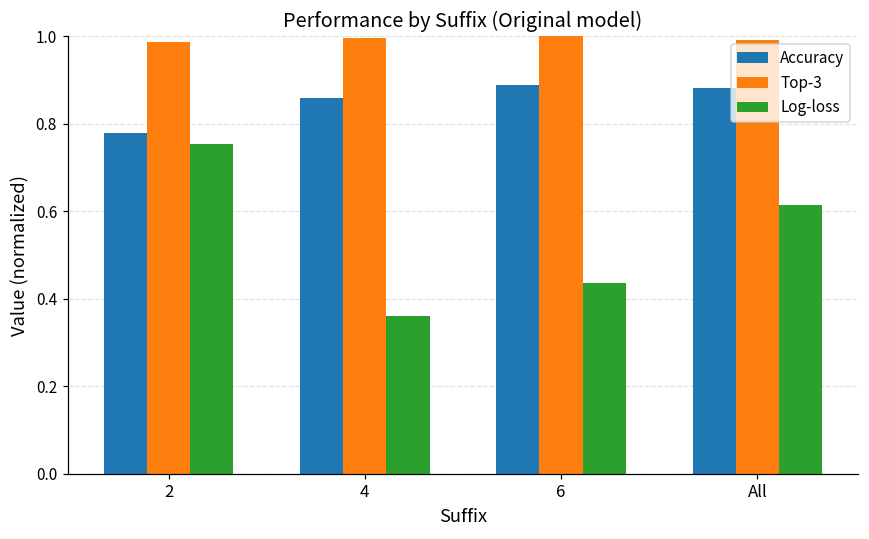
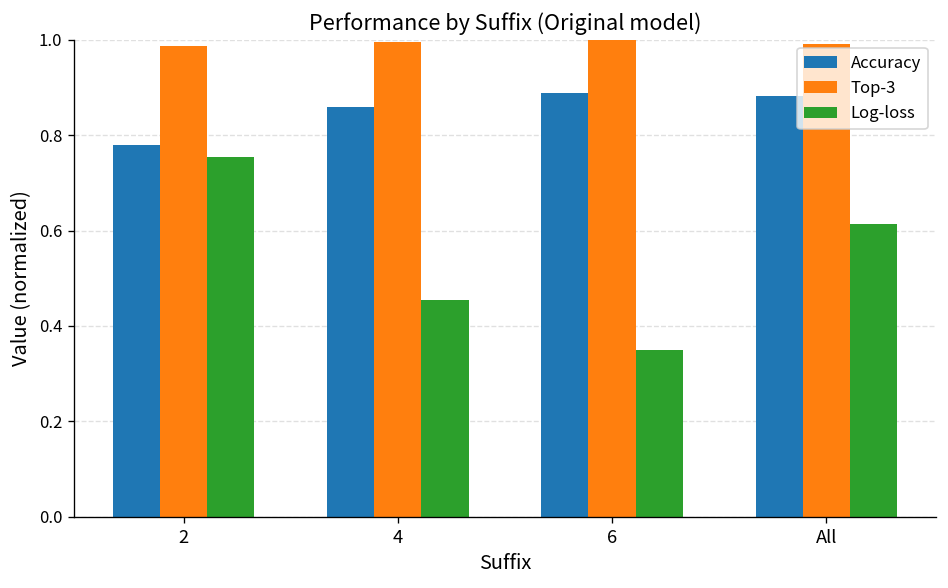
  {
    "Accuracy": {
      "2": 0.78,
      "4": 0.86,
      "6": 0.89,
      "All": 0.88
    },
    "Top-3": {
      "2": 0.99,
      "4": 1.00,
      "6": 1.00,
      "All": 0.99
    },
    "Log-loss": {
      "2": 0.75,
-     "4": 0.36,
-     "6": 0.44,
+     "4": 0.45,
+     "6": 0.35,
      "All": 0.61
    }
  }
